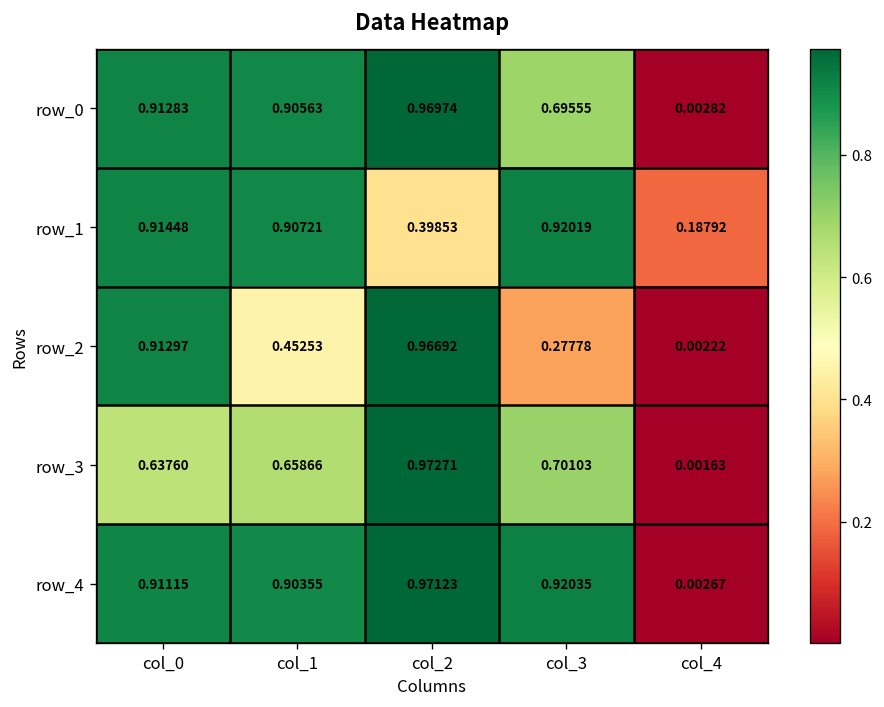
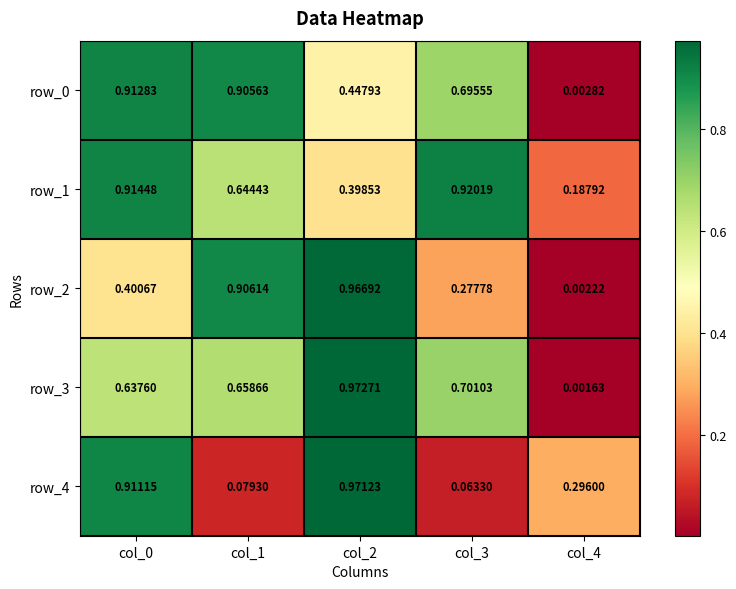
  {
    "row_0": {
      "col_0": 0.91283,
      "col_1": 0.90563,
-     "col_2": 0.96974,
+     "col_2": 0.44793,
      "col_3": 0.69555,
      "col_4": 0.00282
    },
    "row_1": {
      "col_0": 0.91448,
-     "col_1": 0.90721,
+     "col_1": 0.64443,
      "col_2": 0.39853,
      "col_3": 0.92019,
      "col_4": 0.18792
    },
    "row_2": {
-     "col_0": 0.91297,
-     "col_1": 0.45253,
+     "col_0": 0.40067,
+     "col_1": 0.90614,
      "col_2": 0.96692,
      "col_3": 0.27778,
      "col_4": 0.00222
    },
    "row_3": {
      "col_0": 0.63760,
      "col_1": 0.65866,
      "col_2": 0.97271,
      "col_3": 0.70103,
      "col_4": 0.00163
    },
    "row_4": {
      "col_0": 0.91115,
-     "col_1": 0.90355,
+     "col_1": 0.07930,
      "col_2": 0.97123,
-     "col_3": 0.92035,
-     "col_4": 0.00267
+     "col_3": 0.06330,
+     "col_4": 0.29600
    }
  }
